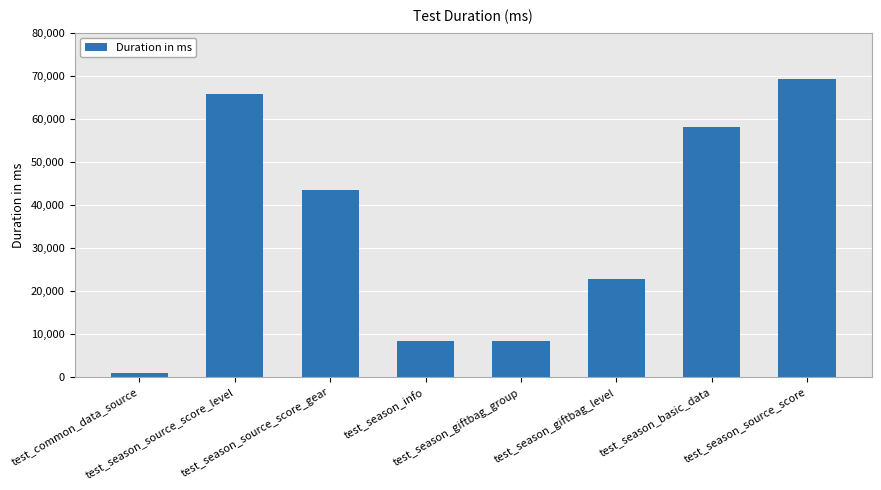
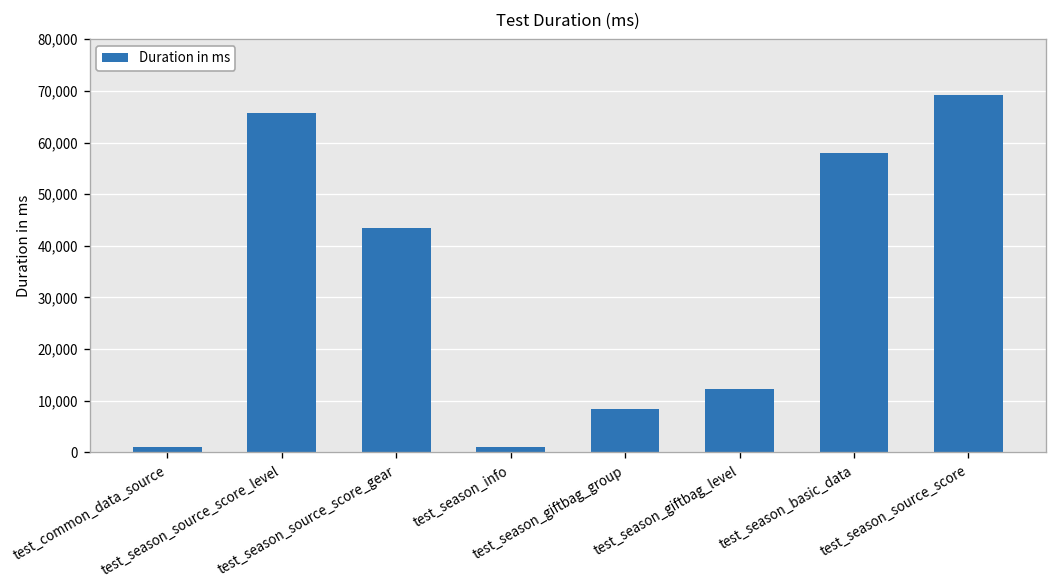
  {
    "test_common_data_source": "1,000",
    "test_season_source_score_level": "66,000",
    "test_season_source_score_gear": "44,000",
-   "test_season_info": "8,000",
+   "test_season_info": "1,000",
    "test_season_giftbag_group": "8,000",
-   "test_season_giftbag_level": "23,000",
+   "test_season_giftbag_level": "12,000",
    "test_season_basic_data": "58,000",
    "test_season_source_score": "69,000"
  }
